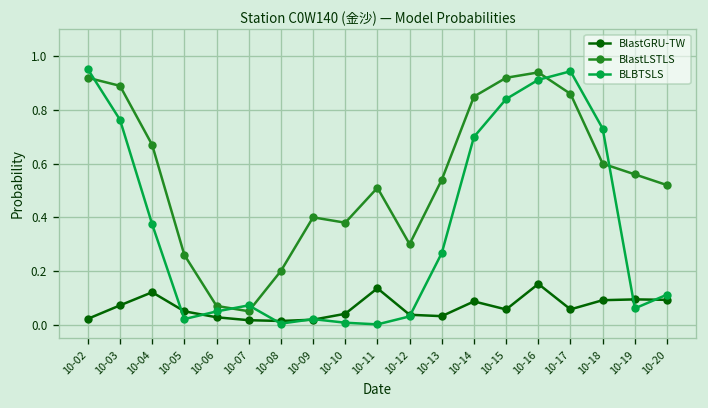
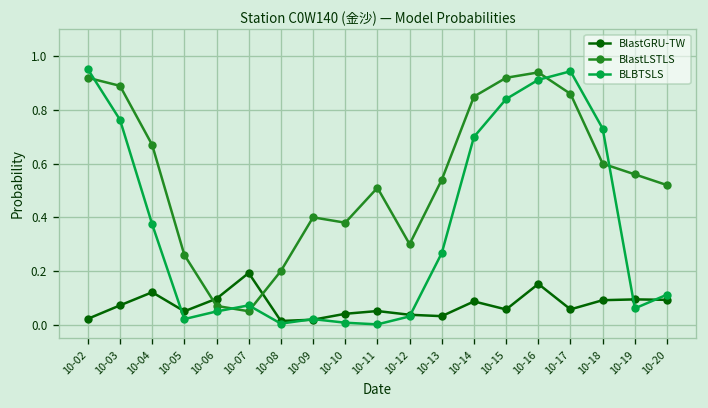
  {
    "BlastGRU-TW": {
      "10-02": 0.02,
      "10-03": 0.07,
      "10-04": 0.12,
      "10-05": 0.05,
-     "10-06": 0.03,
-     "10-07": 0.02,
+     "10-06": 0.10,
+     "10-07": 0.19,
      "10-10": 0.04,
-     "10-11": 0.14,
+     "10-11": 0.05,
      "10-13": 0.03,
      "10-14": 0.09,
      "10-15": 0.06,
      "10-16": 0.15,
      "10-17": 0.06,
      "10-18": 0.09,
      "10-19": 0.09,
      "10-20": 0.09
    }
  }
